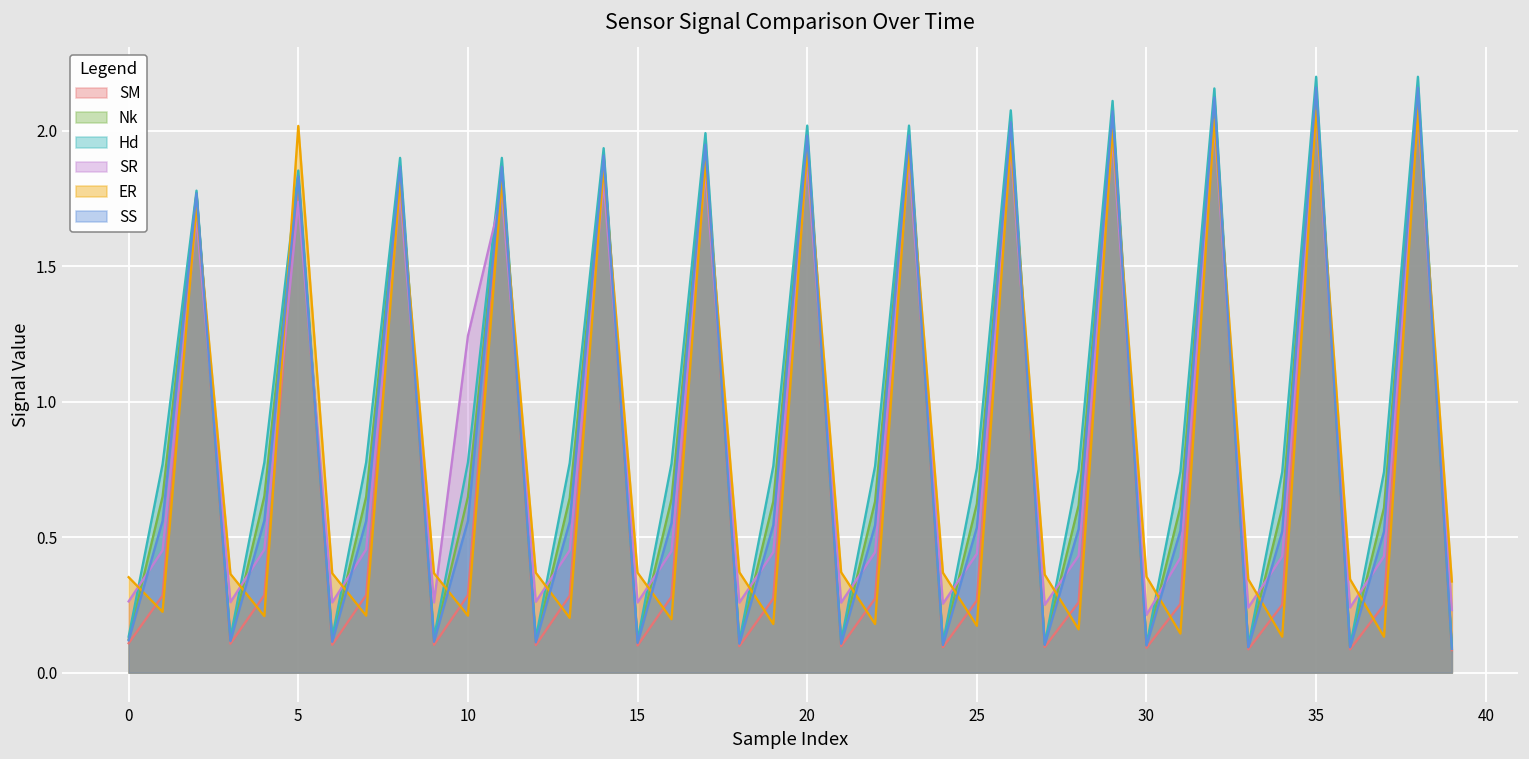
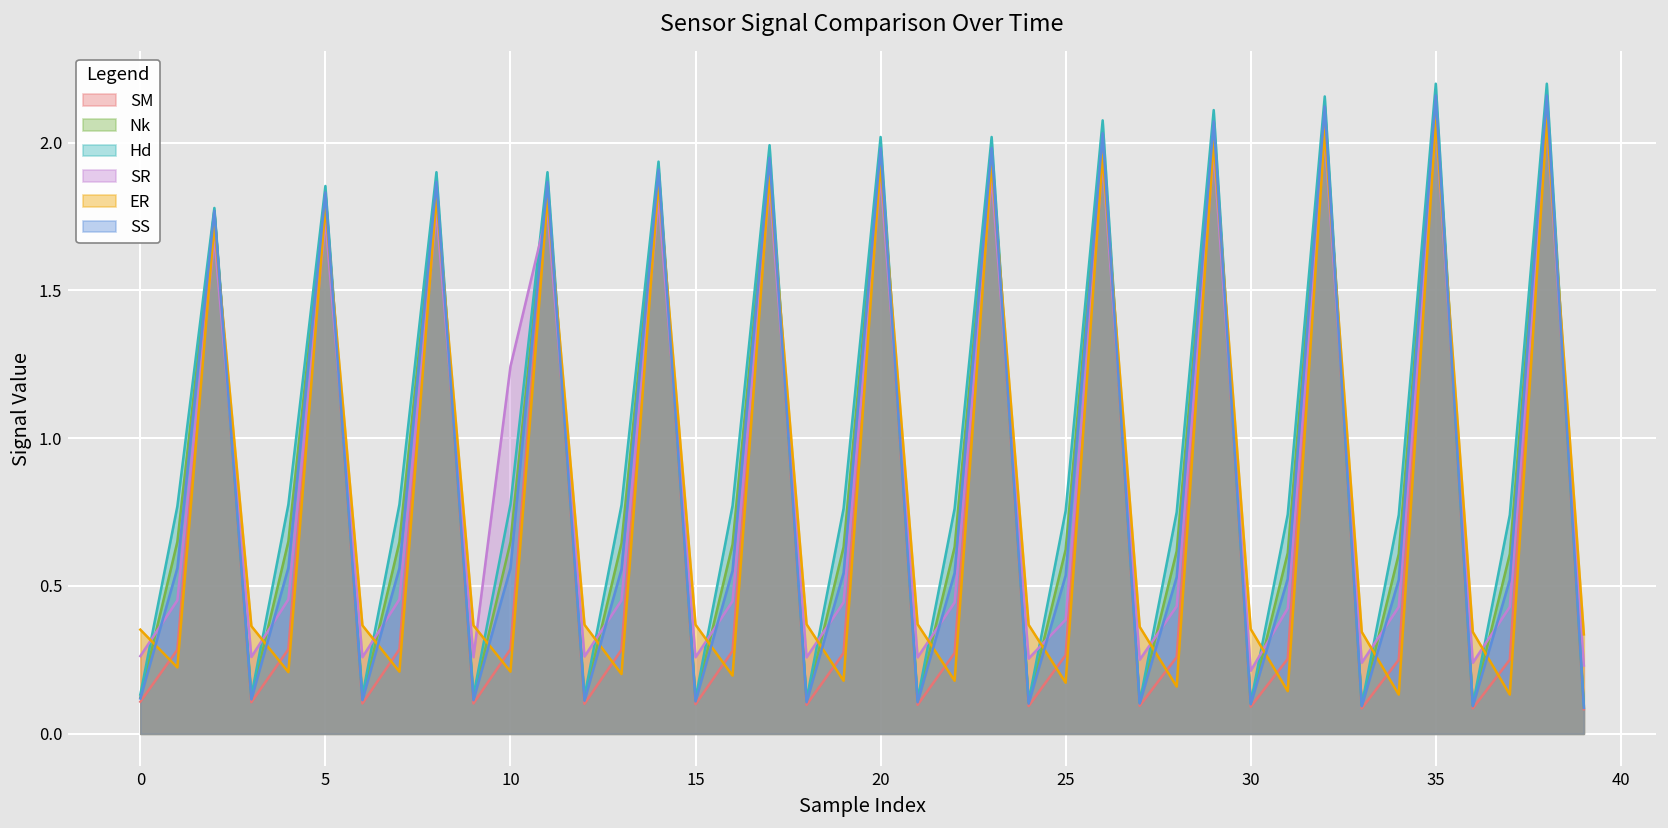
  {
    "SM": {
      "0": 0.11,
      "5": 1.82,
      "10": 0.29,
      "20": 1.96,
      "25": 0.27,
      "35": 2.15
    },
    "Nk": {
      "10": 0.65,
      "25": 0.62
    },
    "SR": {
      "0": 0.26,
      "5": 1.74,
      "10": 1.24,
      "15": 0.26,
      "20": 1.88,
-     "25": 0.44,
+     "25": 0.39,
      "30": 0.21,
      "35": 2.06
    },
    "ER": {
      "0": 0.35,
-     "5": 2.02,
+     "5": 1.78,
      "10": 0.21,
      "15": 0.37,
      "20": 1.93,
      "25": 0.17,
      "30": 0.35,
      "35": 2.07
    }
  }
